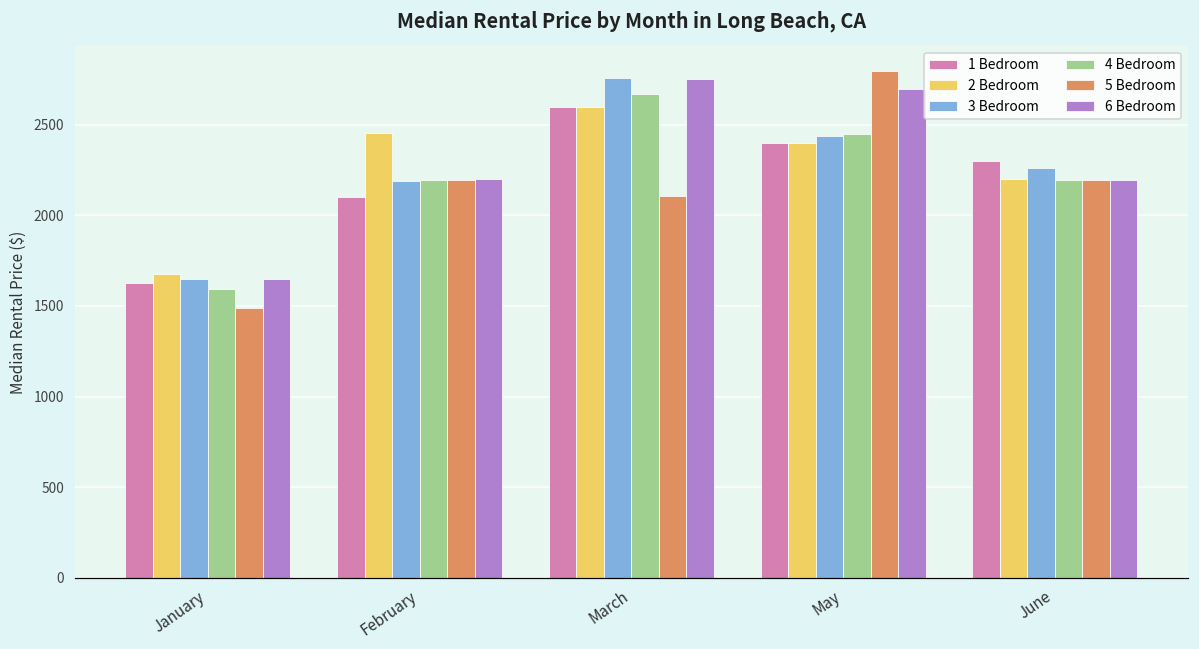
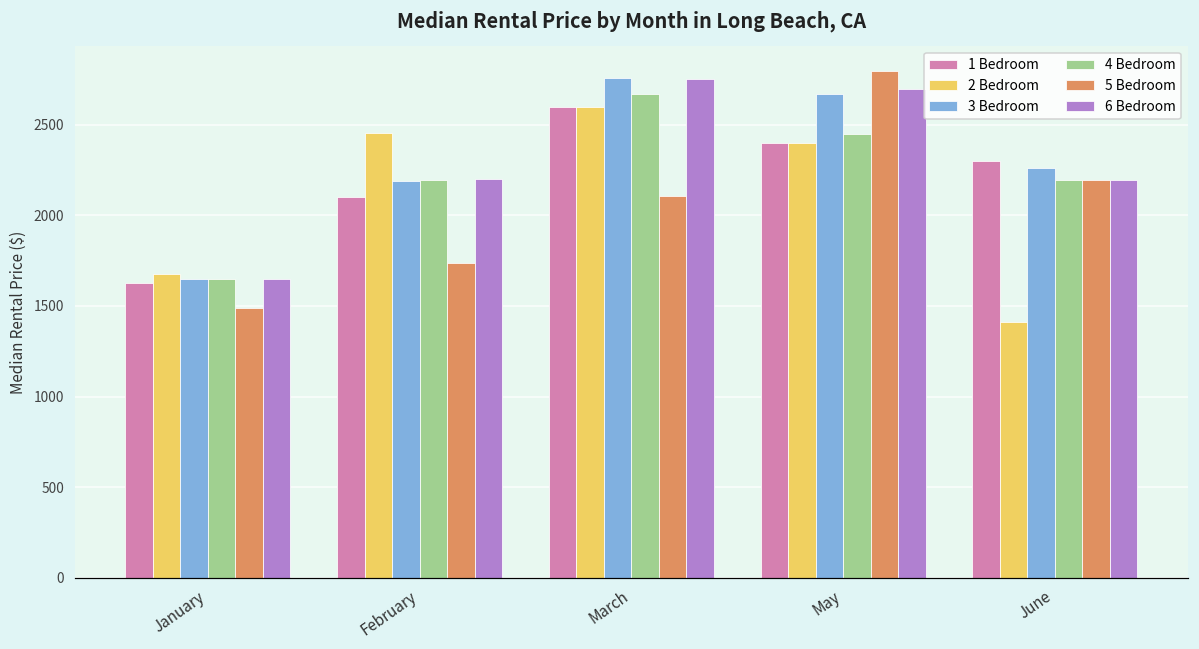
  {
    "2 Bedroom": {
      "January": 1680,
      "February": 2450,
      "March": 2600,
      "May": 2400,
-     "June": 2200
+     "June": 1410
    },
    "3 Bedroom": {
      "January": 1650,
      "February": 2190,
      "March": 2760,
-     "May": 2440,
+     "May": 2670,
      "June": 2260
    },
    "4 Bedroom": {
-     "January": 1590,
+     "January": 1650,
      "February": 2200,
      "March": 2670,
      "May": 2450,
      "June": 2200
    },
    "5 Bedroom": {
      "January": 1490,
-     "February": 2200,
+     "February": 1740,
      "March": 2100,
      "May": 2800,
      "June": 2200
    }
  }
